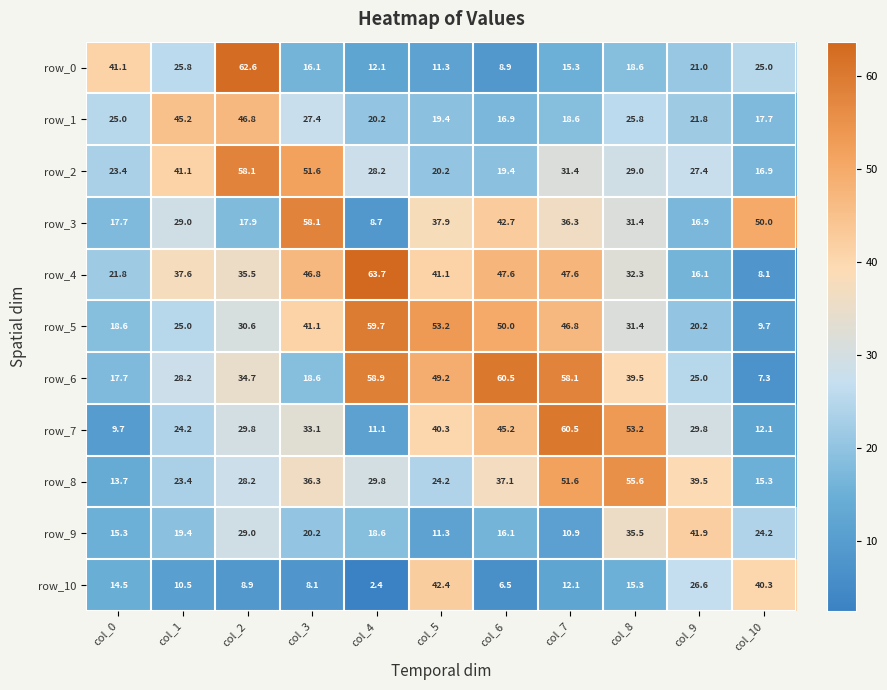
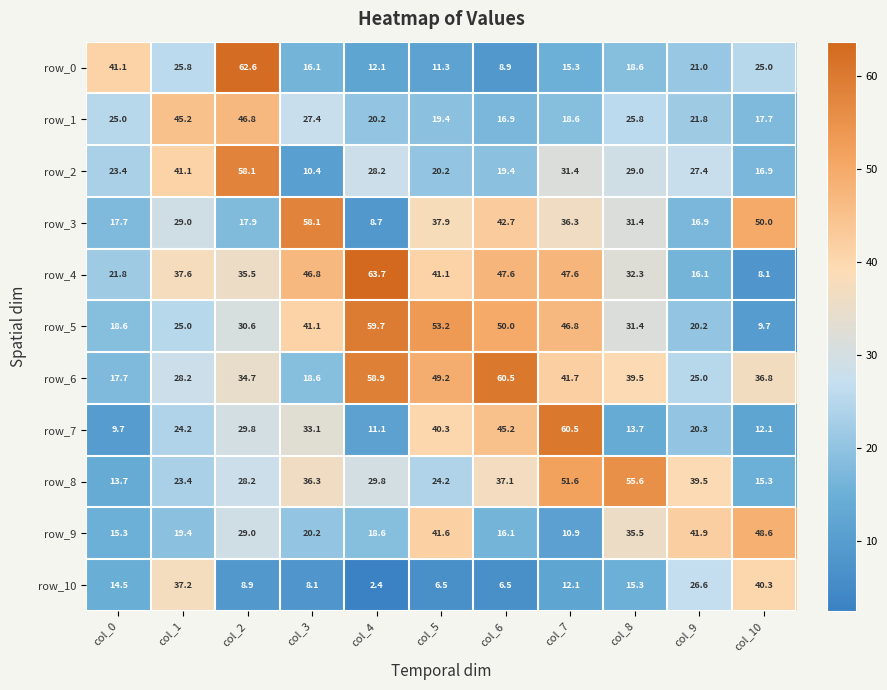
  {
    "row_0": {
      "col_0": 41.1,
      "col_1": 25.8,
      "col_2": 62.6,
      "col_3": 16.1,
      "col_4": 12.1,
      "col_5": 11.3,
      "col_6": 8.9,
      "col_7": 15.3,
      "col_8": 18.6,
      "col_9": 21.0,
      "col_10": 25.0
    },
    "row_1": {
      "col_0": 25.0,
      "col_1": 45.2,
      "col_2": 46.8,
      "col_3": 27.4,
      "col_4": 20.2,
      "col_5": 19.4,
      "col_6": 16.9,
      "col_7": 18.6,
      "col_8": 25.8,
      "col_9": 21.8,
      "col_10": 17.7
    },
    "row_2": {
      "col_0": 23.4,
      "col_1": 41.1,
      "col_2": 58.1,
-     "col_3": 51.6,
+     "col_3": 10.4,
      "col_4": 28.2,
      "col_5": 20.2,
      "col_6": 19.4,
      "col_7": 31.4,
      "col_8": 29.0,
      "col_9": 27.4,
      "col_10": 16.9
    },
    "row_3": {
      "col_0": 17.7,
      "col_1": 29.0,
      "col_2": 17.9,
      "col_3": 58.1,
      "col_4": 8.7,
      "col_5": 37.9,
      "col_6": 42.7,
      "col_7": 36.3,
      "col_8": 31.4,
      "col_9": 16.9,
      "col_10": 50.0
    },
    "row_4": {
      "col_0": 21.8,
      "col_1": 37.6,
      "col_2": 35.5,
      "col_3": 46.8,
      "col_4": 63.7,
      "col_5": 41.1,
      "col_6": 47.6,
      "col_7": 47.6,
      "col_8": 32.3,
      "col_9": 16.1,
      "col_10": 8.1
    },
    "row_5": {
      "col_0": 18.6,
      "col_1": 25.0,
      "col_2": 30.6,
      "col_3": 41.1,
      "col_4": 59.7,
      "col_5": 53.2,
      "col_6": 50.0,
      "col_7": 46.8,
      "col_8": 31.4,
      "col_9": 20.2,
      "col_10": 9.7
    },
    "row_6": {
      "col_0": 17.7,
      "col_1": 28.2,
      "col_2": 34.7,
      "col_3": 18.6,
      "col_4": 58.9,
      "col_5": 49.2,
      "col_6": 60.5,
-     "col_7": 58.1,
+     "col_7": 41.7,
      "col_8": 39.5,
      "col_9": 25.0,
-     "col_10": 7.3
+     "col_10": 36.8
    },
    "row_7": {
      "col_0": 9.7,
      "col_1": 24.2,
      "col_2": 29.8,
      "col_3": 33.1,
      "col_4": 11.1,
      "col_5": 40.3,
      "col_6": 45.2,
      "col_7": 60.5,
-     "col_8": 53.2,
-     "col_9": 29.8,
+     "col_8": 13.7,
+     "col_9": 20.3,
      "col_10": 12.1
    },
    "row_8": {
      "col_0": 13.7,
      "col_1": 23.4,
      "col_2": 28.2,
      "col_3": 36.3,
      "col_4": 29.8,
      "col_5": 24.2,
      "col_6": 37.1,
      "col_7": 51.6,
      "col_8": 55.6,
      "col_9": 39.5,
      "col_10": 15.3
    },
    "row_9": {
      "col_0": 15.3,
      "col_1": 19.4,
      "col_2": 29.0,
      "col_3": 20.2,
      "col_4": 18.6,
-     "col_5": 11.3,
+     "col_5": 41.6,
      "col_6": 16.1,
      "col_7": 10.9,
      "col_8": 35.5,
      "col_9": 41.9,
-     "col_10": 24.2
+     "col_10": 48.6
    },
    "row_10": {
      "col_0": 14.5,
-     "col_1": 10.5,
+     "col_1": 37.2,
      "col_2": 8.9,
      "col_3": 8.1,
      "col_4": 2.4,
-     "col_5": 42.4,
+     "col_5": 6.5,
      "col_6": 6.5,
      "col_7": 12.1,
      "col_8": 15.3,
      "col_9": 26.6,
      "col_10": 40.3
    }
  }
